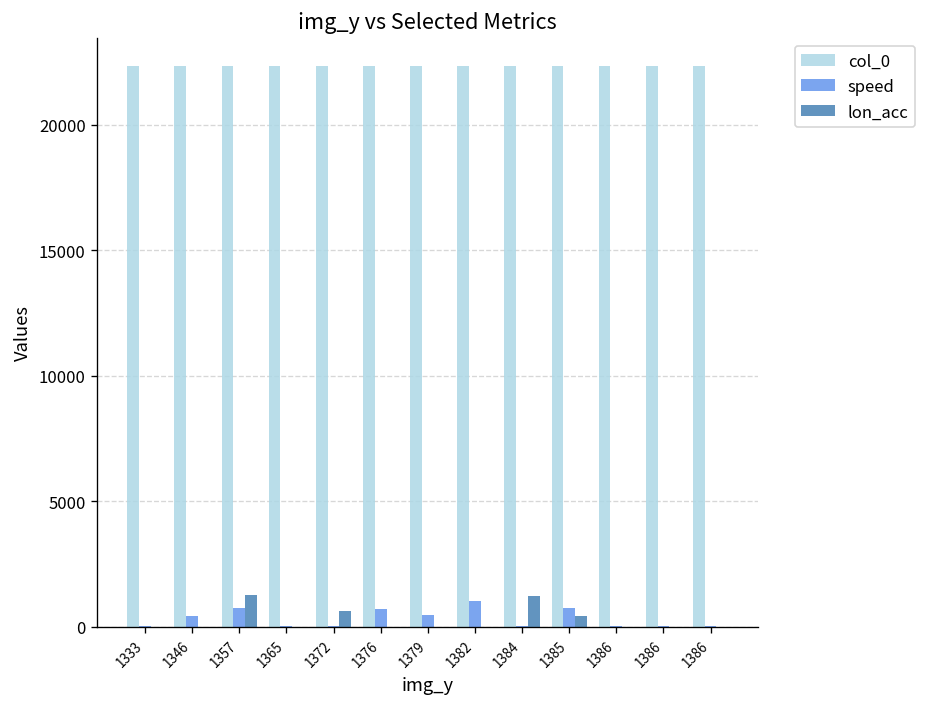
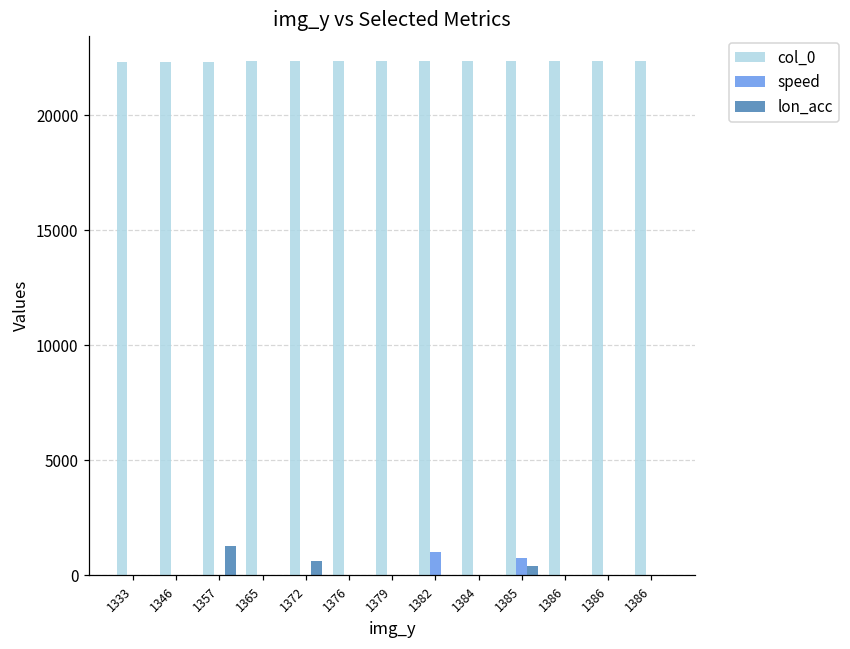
  {
    "col_0": {
      "1333": 22300,
      "1346": 22300,
      "1357": 22300,
      "1365": 22300,
      "1372": 22300,
      "1376": 22300,
      "1379": 22300,
      "1382": 22300,
      "1384": 22300,
      "1385": 22300
    },
    "speed": {
-     "1346": 400,
-     "1357": 700,
-     "1376": 700,
-     "1379": 500,
+     "1346": 0,
+     "1357": 0,
+     "1376": 0,
+     "1379": 0,
      "1382": 1000,
      "1385": 800
    },
    "lon_acc": {
      "1357": 1300,
      "1372": 600,
-     "1384": 1200,
+     "1384": 0,
      "1385": 400
    }
  }
